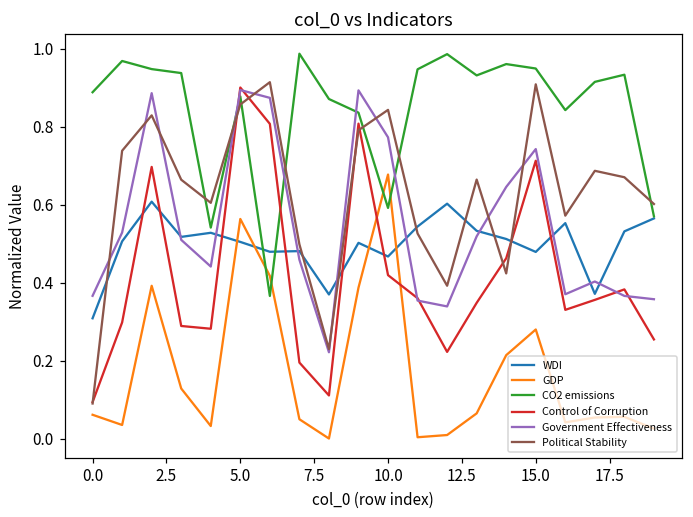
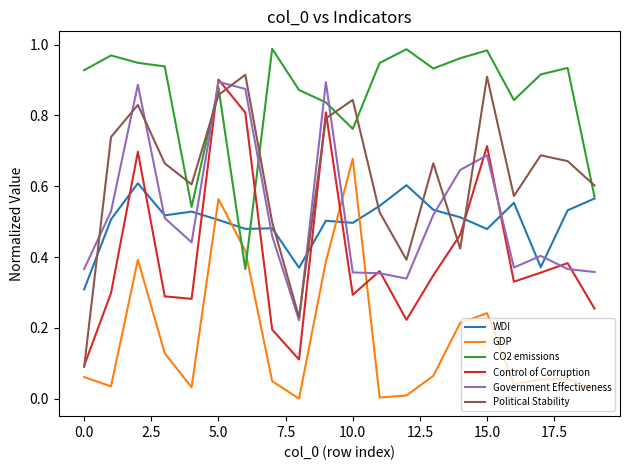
  {
    "WDI": {
      "0.0": 0.31,
      "5.0": 0.50,
-     "10.0": 0.47,
+     "10.0": 0.50,
      "15.0": 0.48
    },
    "GDP": {
      "0.0": 0.06,
      "5.0": 0.56,
      "10.0": 0.68,
-     "15.0": 0.28
+     "15.0": 0.24
    },
    "CO2 emissions": {
-     "0.0": 0.89,
+     "0.0": 0.93,
      "5.0": 0.88,
-     "10.0": 0.59,
-     "15.0": 0.95
+     "10.0": 0.76,
+     "15.0": 0.98
    },
    "Control of Corruption": {
-     "10.0": 0.42,
+     "10.0": 0.29,
      "15.0": 0.71
    },
    "Government Effectiveness": {
      "0.0": 0.37,
-     "10.0": 0.77,
-     "15.0": 0.74
+     "10.0": 0.36,
+     "15.0": 0.69
    },
    "Political Stability": {
      "5.0": 0.86,
      "10.0": 0.84,
      "15.0": 0.91
    }
  }
